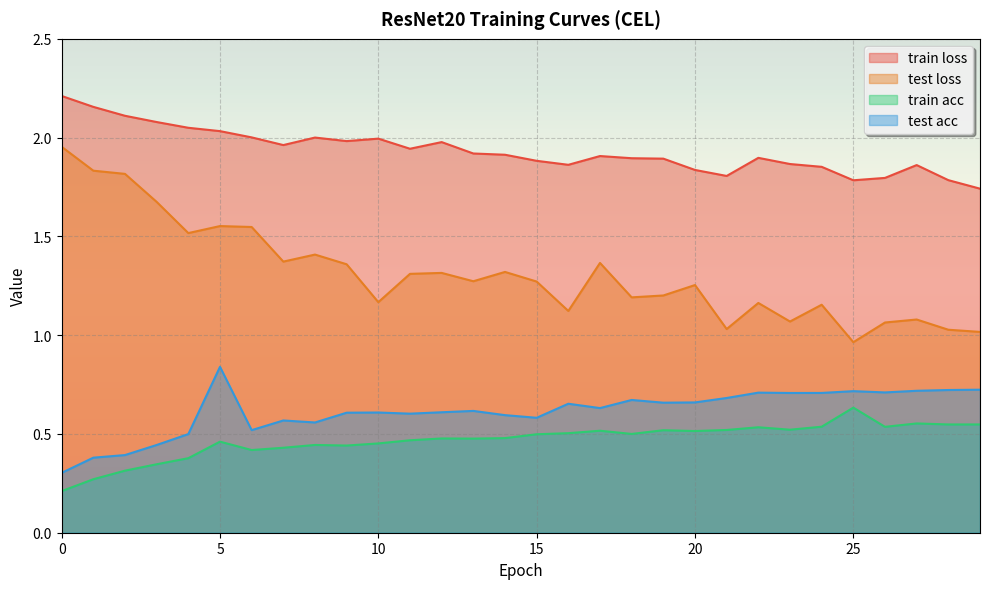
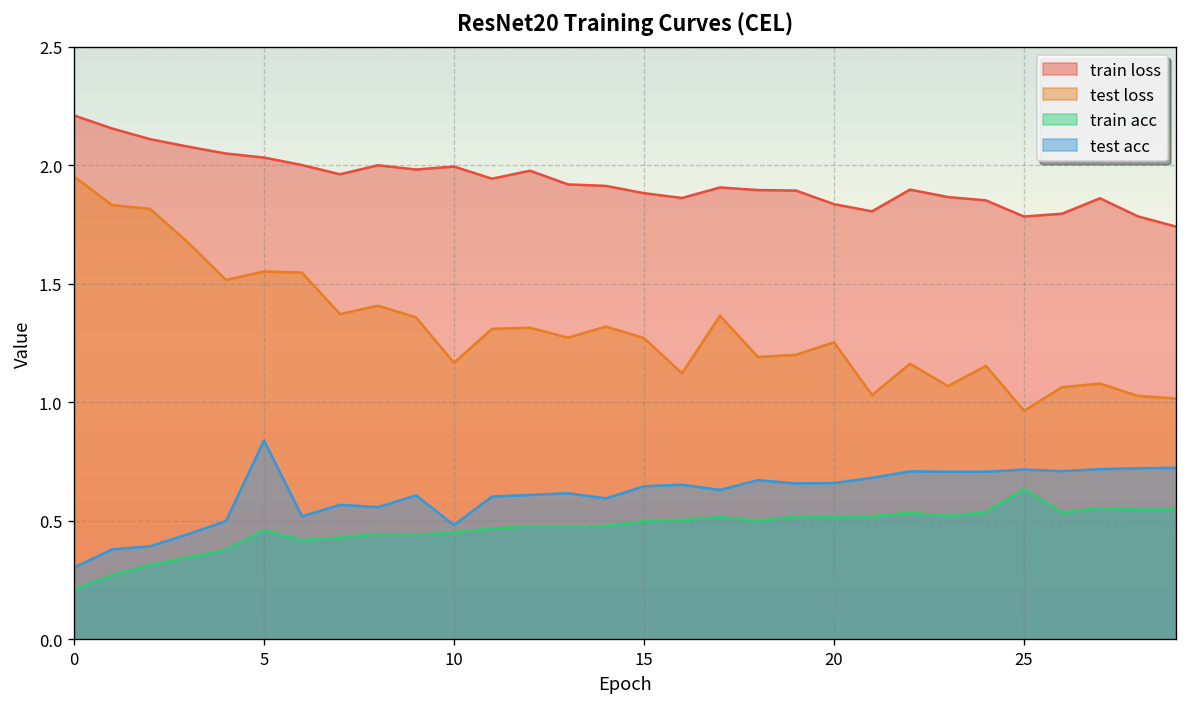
  {
    "train acc": {
      "0": 0.21,
      "5": 0.46,
      "10": 0.45,
      "15": 0.50,
      "20": 0.51,
      "25": 0.63
    },
    "test acc": {
      "0": 0.30,
      "5": 0.84,
-     "10": 0.61,
-     "15": 0.58,
+     "10": 0.48,
+     "15": 0.65,
      "20": 0.66,
      "25": 0.72
    }
  }
